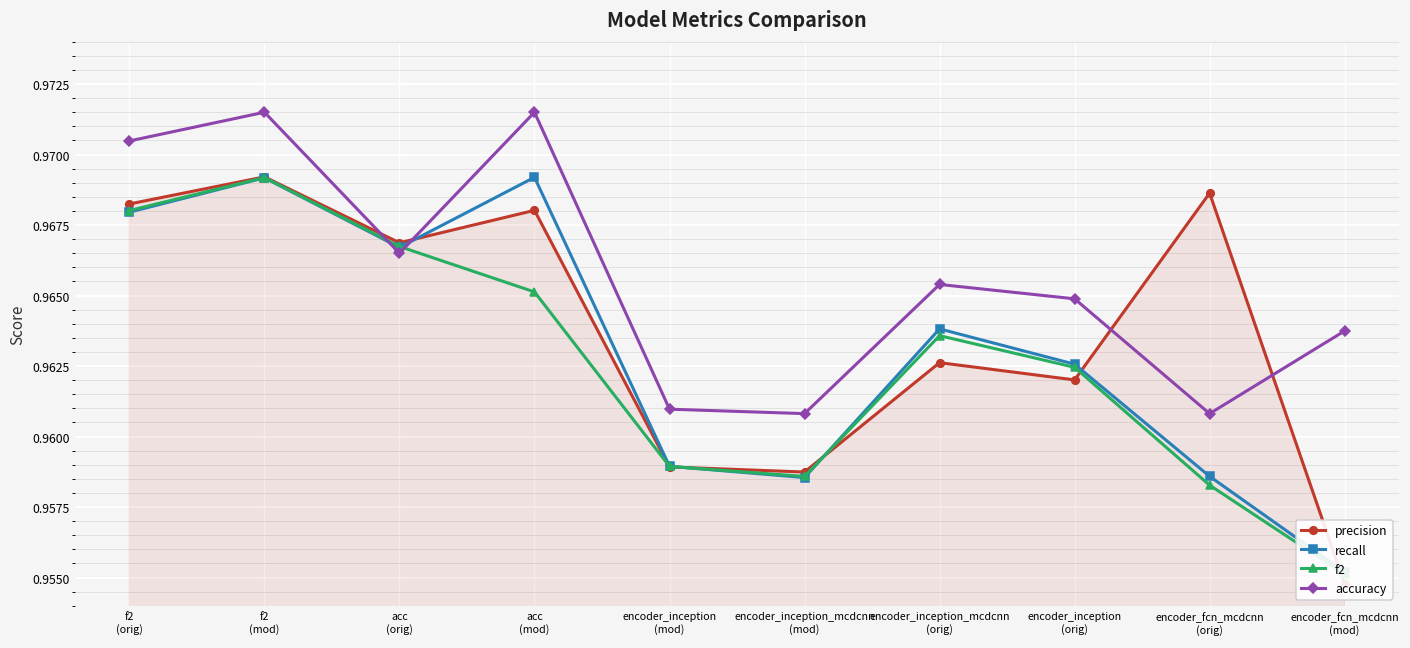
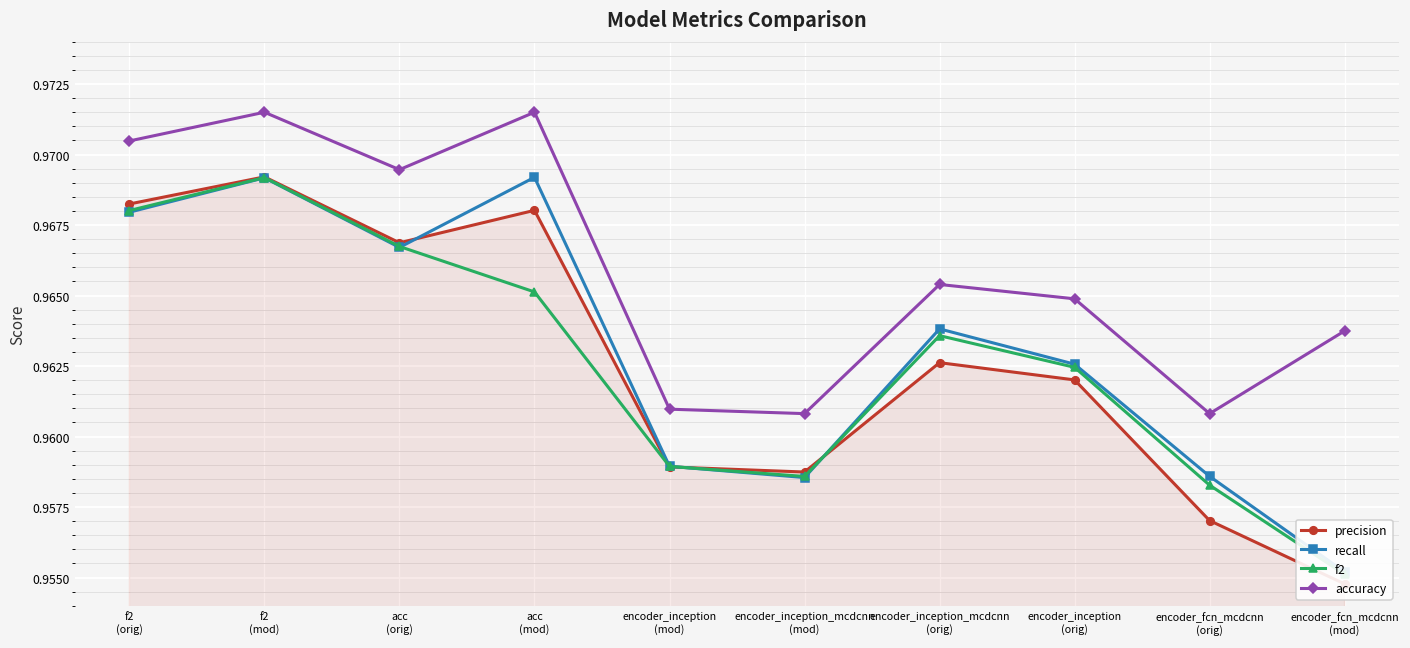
  {
    "precision": {
      "f2 (orig)": 0.9682,
      "acc (orig)": 0.9669,
      "acc (mod)": 0.9680,
      "encoder_inception_mcdcnn (mod)": 0.9587,
      "encoder_inception_mcdcnn (orig)": 0.9626,
      "encoder_inception (orig)": 0.9620,
-     "encoder_fcn_mcdcnn (orig)": 0.9686
+     "encoder_fcn_mcdcnn (orig)": 0.9570
    },
    "recall": {
      "acc (mod)": 0.9692,
      "encoder_inception_mcdcnn (orig)": 0.9638,
      "encoder_inception (orig)": 0.9626,
      "encoder_fcn_mcdcnn (orig)": 0.9586
    },
    "f2": {
      "acc (mod)": 0.9651,
      "encoder_inception_mcdcnn (orig)": 0.9636,
      "encoder_inception (orig)": 0.9625,
      "encoder_fcn_mcdcnn (orig)": 0.9583
    },
    "accuracy": {
      "f2 (orig)": 0.9705,
      "f2 (mod)": 0.9715,
-     "acc (orig)": 0.9665,
+     "acc (orig)": 0.9695,
      "acc (mod)": 0.9715,
      "encoder_inception (mod)": 0.9610,
      "encoder_inception_mcdcnn (mod)": 0.9608,
      "encoder_inception_mcdcnn (orig)": 0.9654,
      "encoder_inception (orig)": 0.9649,
      "encoder_fcn_mcdcnn (orig)": 0.9608,
      "encoder_fcn_mcdcnn (mod)": 0.9637
    }
  }
